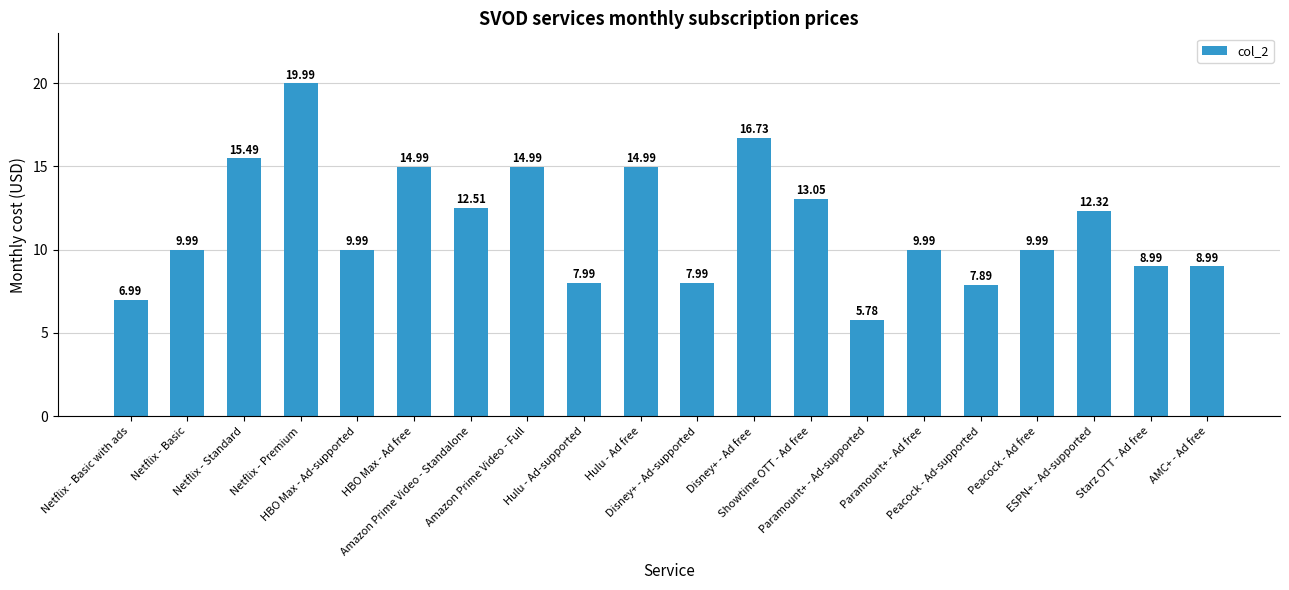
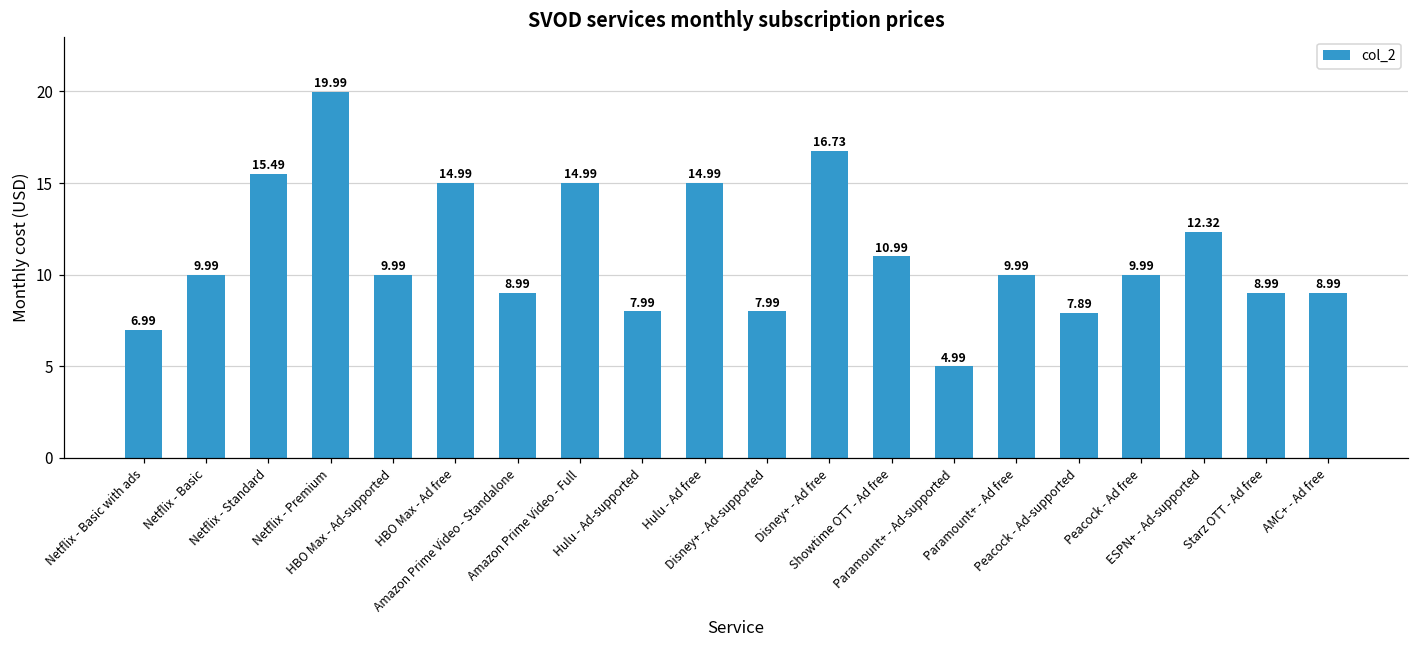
  {
    "Netflix - Basic with ads": 6.99,
    "Netflix - Basic": 9.99,
    "Netflix - Standard": 15.49,
    "Netflix - Premium": 19.99,
    "HBO Max - Ad-supported": 9.99,
    "HBO Max - Ad free": 14.99,
-   "Amazon Prime Video - Standalone": 12.51,
+   "Amazon Prime Video - Standalone": 8.99,
    "Amazon Prime Video - Full": 14.99,
    "Hulu - Ad-supported": 7.99,
    "Hulu - Ad free": 14.99,
    "Disney+ - Ad-supported": 7.99,
    "Disney+ - Ad free": 16.73,
-   "Showtime OTT - Ad free": 13.05,
-   "Paramount+ - Ad-supported": 5.78,
+   "Showtime OTT - Ad free": 10.99,
+   "Paramount+ - Ad-supported": 4.99,
    "Paramount+ - Ad free": 9.99,
    "Peacock - Ad-supported": 7.89,
    "Peacock - Ad free": 9.99,
    "ESPN+ - Ad-supported": 12.32,
    "Starz OTT - Ad free": 8.99,
    "AMC+ - Ad free": 8.99
  }
